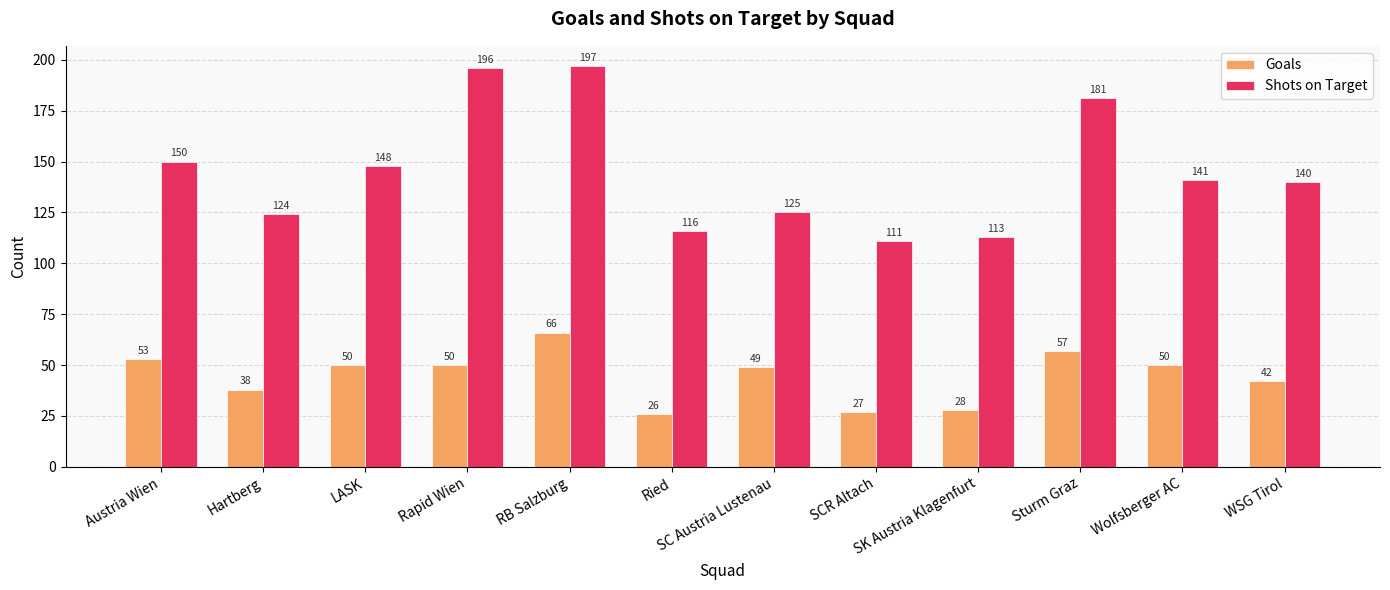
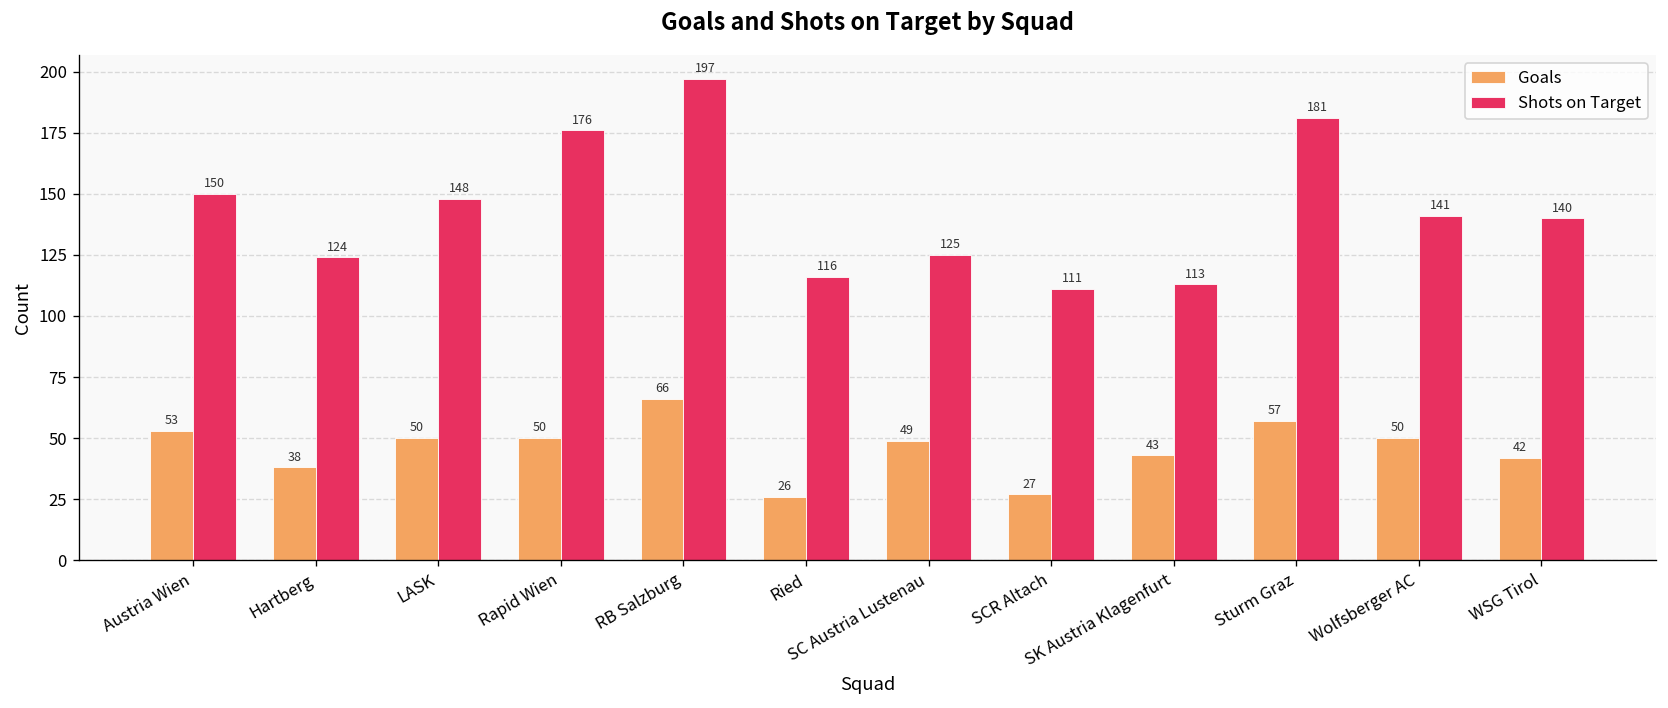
  {
    "Goals": {
      "Austria Wien": 53,
      "Hartberg": 38,
      "LASK": 50,
      "Rapid Wien": 50,
      "RB Salzburg": 66,
      "Ried": 26,
      "SC Austria Lustenau": 49,
      "SCR Altach": 27,
-     "SK Austria Klagenfurt": 28,
+     "SK Austria Klagenfurt": 43,
      "Sturm Graz": 57,
      "Wolfsberger AC": 50,
      "WSG Tirol": 42
    },
    "Shots on Target": {
      "Austria Wien": 150,
      "Hartberg": 124,
      "LASK": 148,
-     "Rapid Wien": 196,
+     "Rapid Wien": 176,
      "RB Salzburg": 197,
      "Ried": 116,
      "SC Austria Lustenau": 125,
      "SCR Altach": 111,
      "SK Austria Klagenfurt": 113,
      "Sturm Graz": 181,
      "Wolfsberger AC": 141,
      "WSG Tirol": 140
    }
  }
